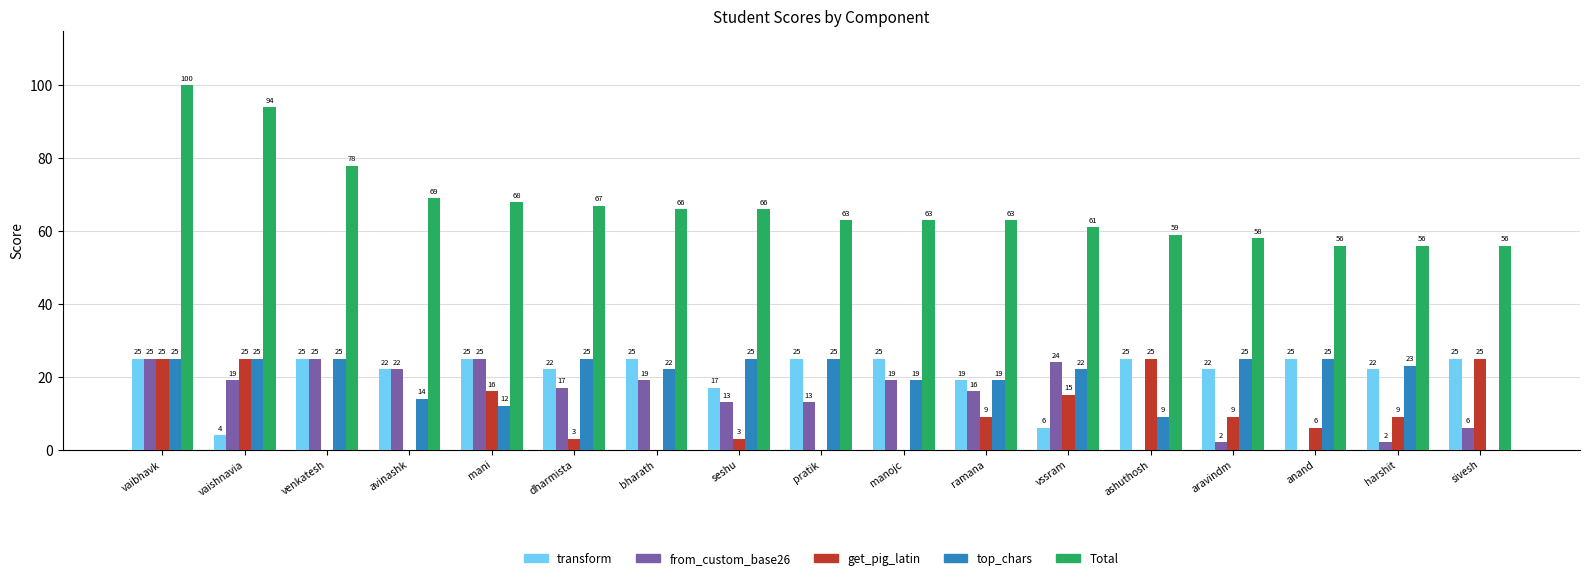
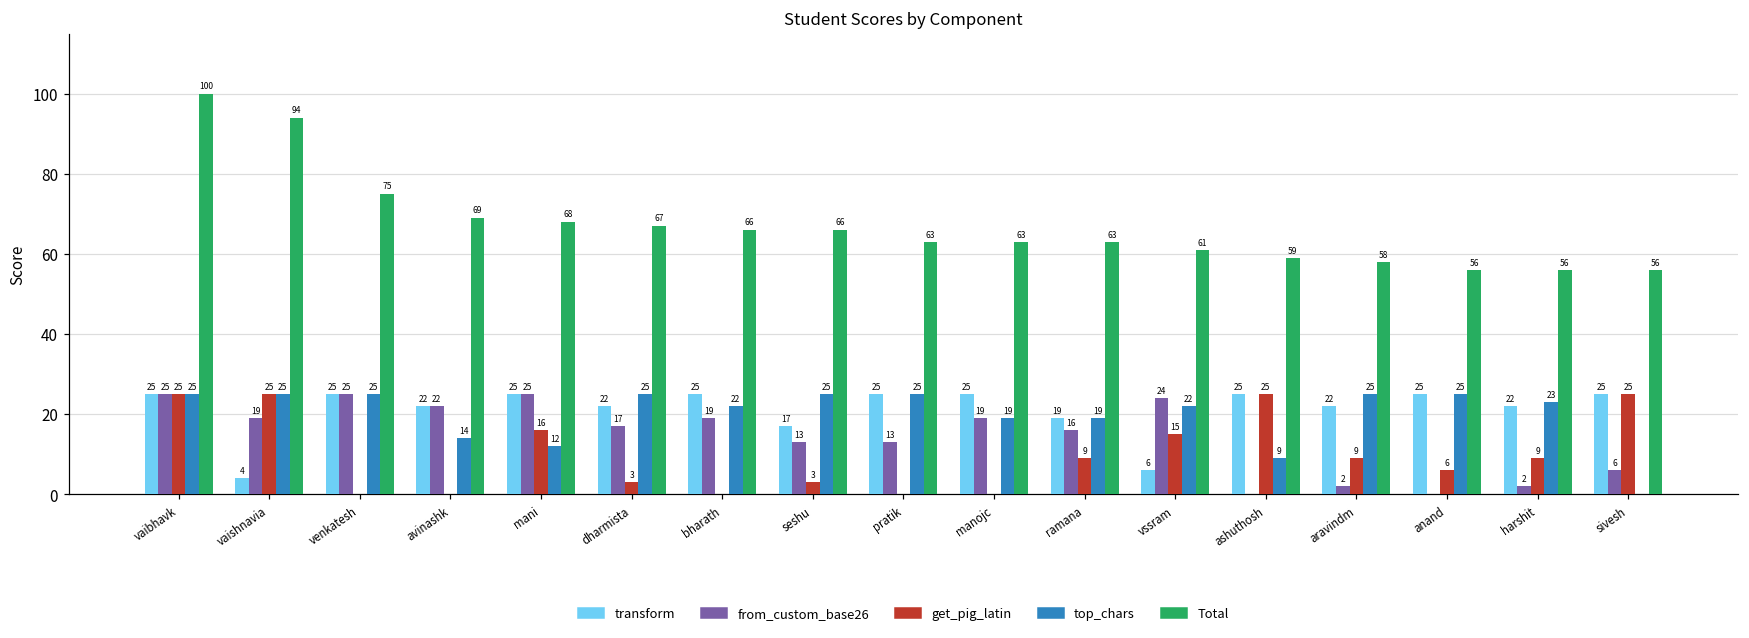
  {
    "transform": {
      "vaibhavk": 25,
      "vaishnavia": 4,
      "venkatesh": 25,
      "avinashk": 22,
      "mani": 25,
      "dharmista": 22,
      "bharath": 25,
      "seshu": 17,
      "pratik": 25,
      "manojc": 25,
      "ramana": 19,
      "vssram": 6,
      "ashuthosh": 25,
      "aravindm": 22,
      "anand": 25,
      "harshit": 22,
      "sivesh": 25
    },
    "from_custom_base26": {
      "vaibhavk": 25,
      "vaishnavia": 19,
      "venkatesh": 25,
      "avinashk": 22,
      "mani": 25,
      "dharmista": 17,
      "bharath": 19,
      "seshu": 13,
      "pratik": 13,
      "manojc": 19,
      "ramana": 16,
      "vssram": 24,
      "aravindm": 2,
      "harshit": 2,
      "sivesh": 6
    },
    "get_pig_latin": {
      "vaibhavk": 25,
      "vaishnavia": 25,
      "mani": 16,
      "dharmista": 3,
      "seshu": 3,
      "ramana": 9,
      "vssram": 15,
      "ashuthosh": 25,
      "aravindm": 9,
      "anand": 6,
      "harshit": 9,
      "sivesh": 25
    },
    "top_chars": {
      "vaibhavk": 25,
      "vaishnavia": 25,
      "venkatesh": 25,
      "avinashk": 14,
      "mani": 12,
      "dharmista": 25,
      "bharath": 22,
      "seshu": 25,
      "pratik": 25,
      "manojc": 19,
      "ramana": 19,
      "vssram": 22,
      "ashuthosh": 9,
      "aravindm": 25,
      "anand": 25,
      "harshit": 23
    },
    "Total": {
      "vaibhavk": 100,
      "vaishnavia": 94,
-     "venkatesh": 78,
+     "venkatesh": 75,
      "avinashk": 69,
      "mani": 68,
      "dharmista": 67,
      "bharath": 66,
      "seshu": 66,
      "pratik": 63,
      "manojc": 63,
      "ramana": 63,
      "vssram": 61,
      "ashuthosh": 59,
      "aravindm": 58,
      "anand": 56,
      "harshit": 56,
      "sivesh": 56
    }
  }
